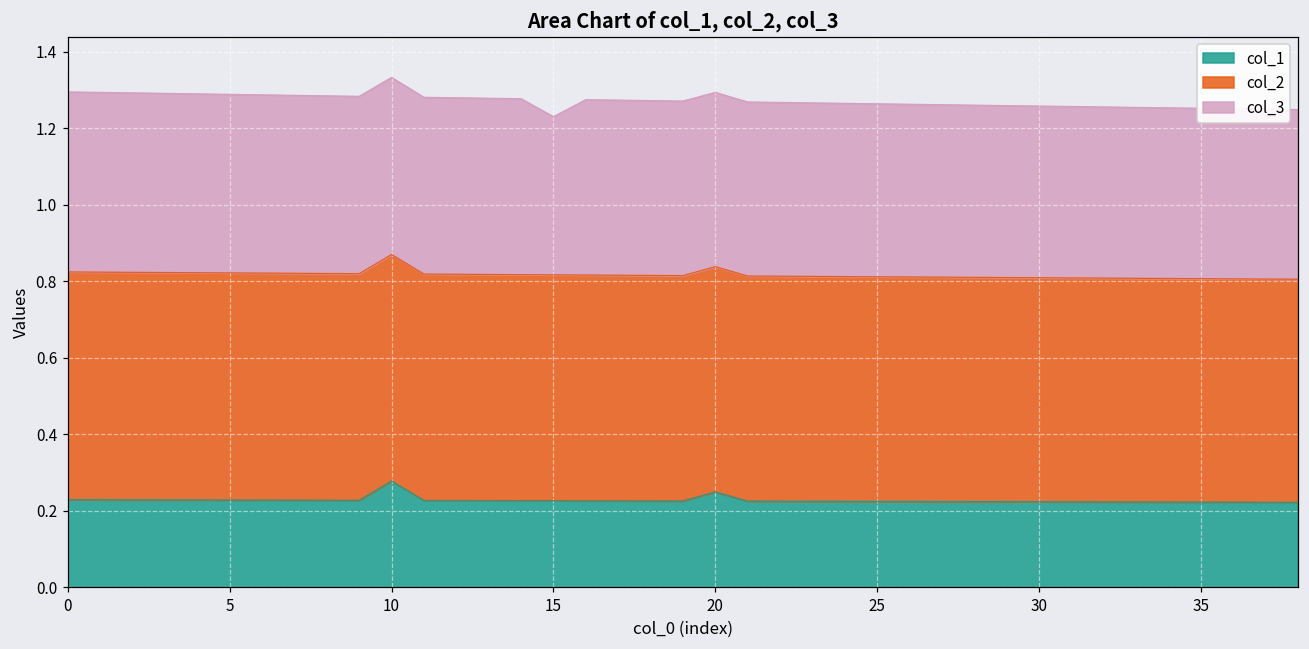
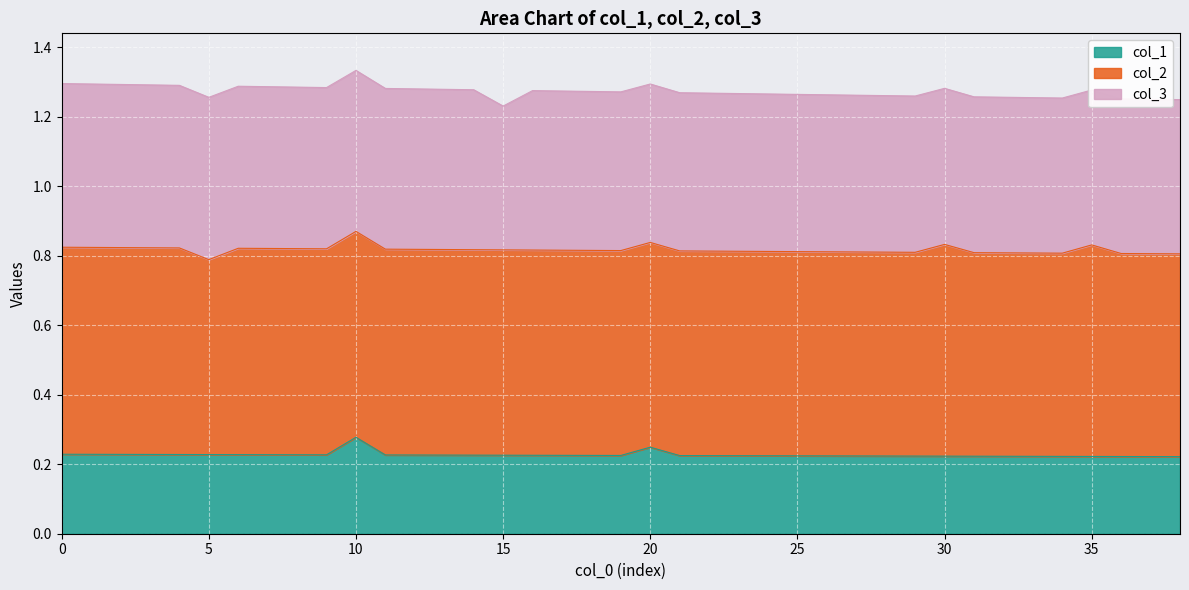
  {
    "col_1": {
      "0": 0.23,
      "5": 0.23,
      "10": 0.28,
      "15": 0.23,
      "20": 0.25,
      "25": 0.22,
      "30": 0.22,
      "35": 0.22
    },
    "col_2": {
      "0": 0.60,
-     "5": 0.59,
+     "5": 0.56,
      "10": 0.59,
      "15": 0.59,
      "20": 0.59,
      "25": 0.59,
-     "30": 0.59,
-     "35": 0.58
+     "30": 0.61,
+     "35": 0.61
    },
    "col_3": {
      "0": 0.47,
      "5": 0.47,
      "10": 0.46,
      "15": 0.41,
      "20": 0.46,
      "25": 0.45,
      "30": 0.45
    }
  }
